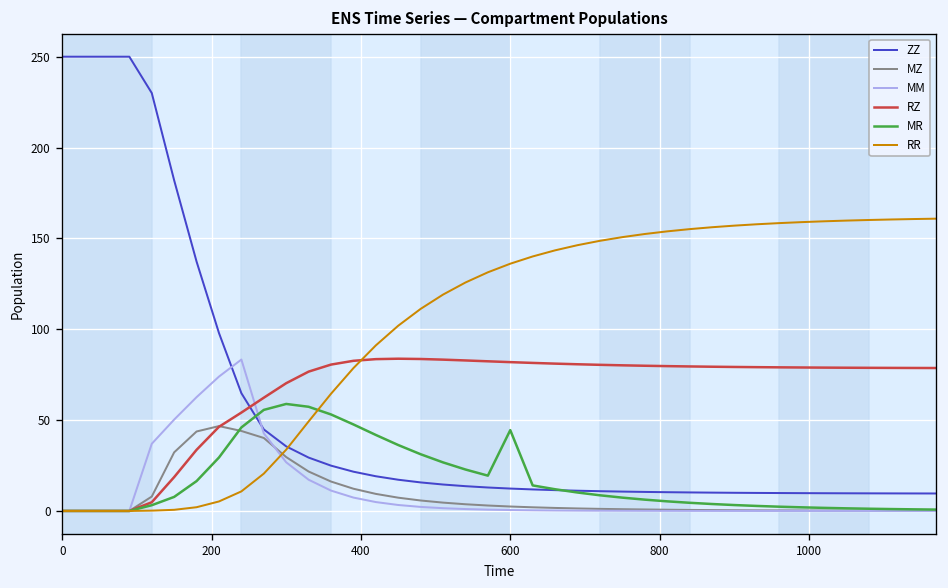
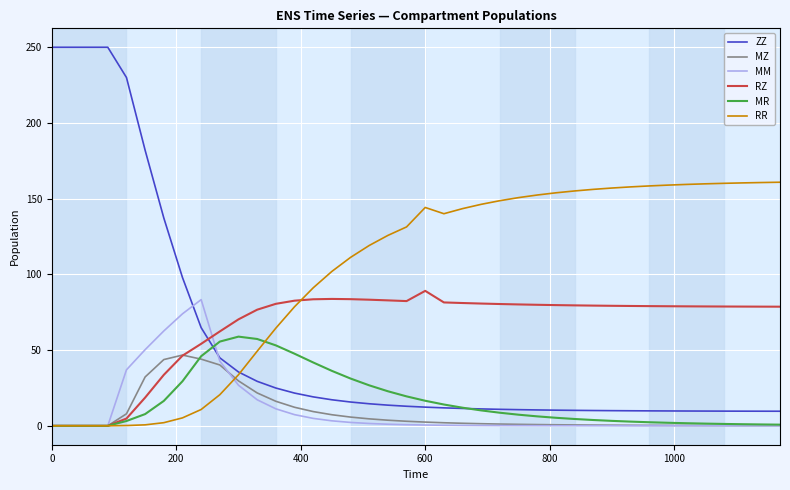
  {
    "ZZ": {
      "0": 250,
      "600": 12
    },
    "MZ": {
      "600": 2
    },
    "MM": {
      "600": 1
    },
    "RZ": {
-     "600": 82
+     "600": 89
    },
    "MR": {
-     "600": 44
+     "600": 17
    },
    "RR": {
-     "600": 136
+     "600": 144
    }
  }
